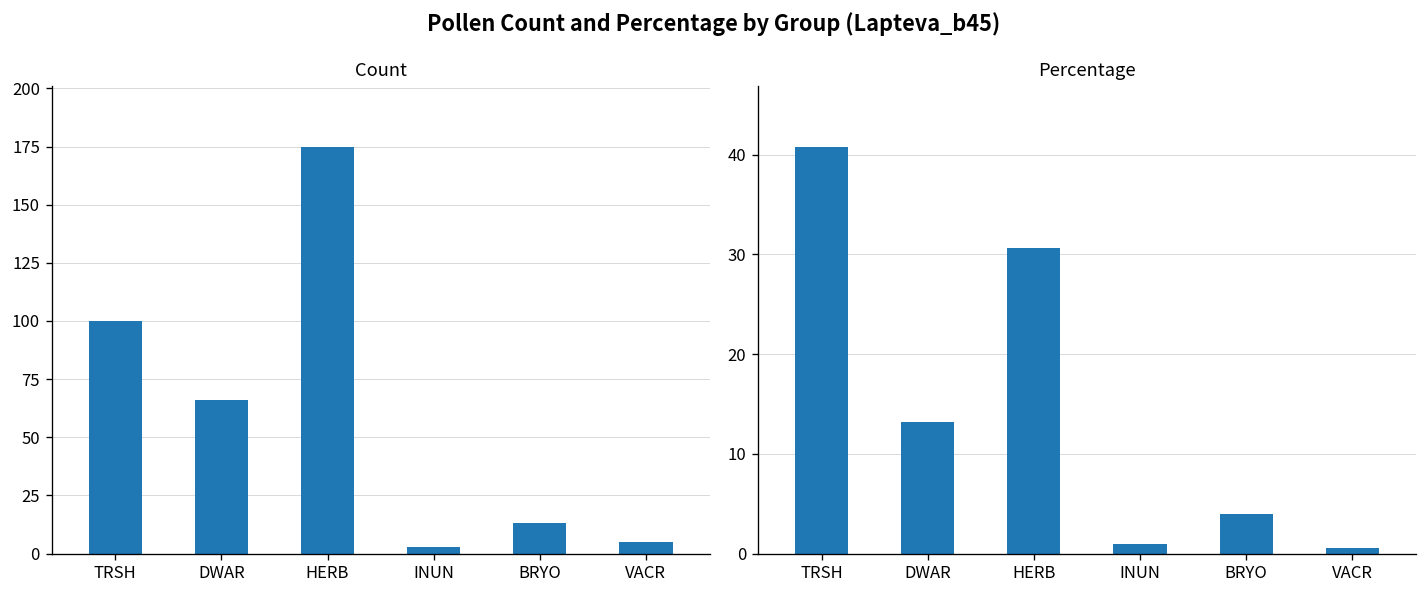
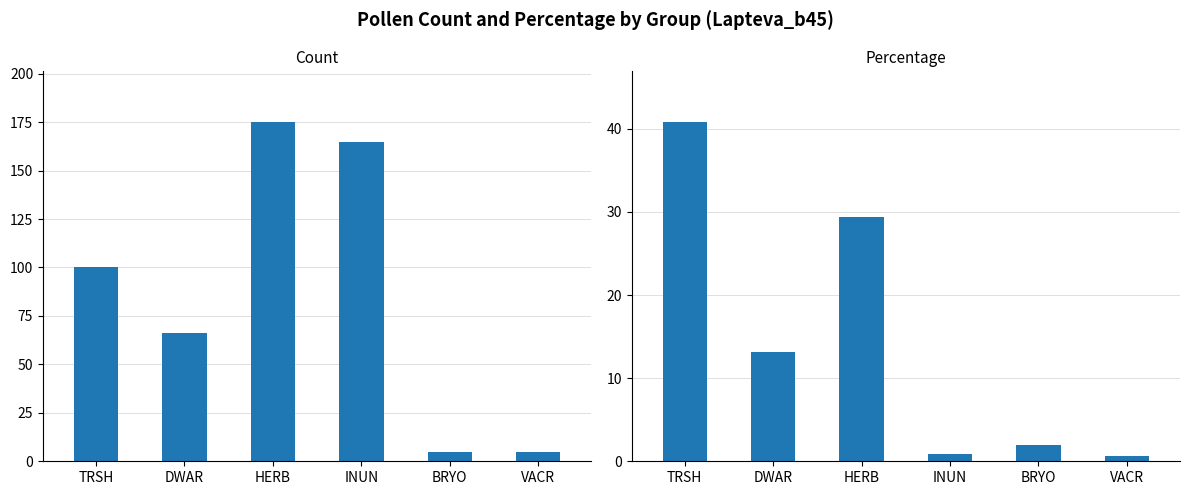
  {
    "Count": {
      "TRSH": 100,
      "DWAR": 66,
      "HERB": 175,
-     "INUN": 3,
-     "BRYO": 13,
+     "INUN": 165,
+     "BRYO": 5,
      "VACR": 5
    },
    "Percentage": {
      "TRSH": 41,
      "DWAR": 13,
-     "HERB": 31,
+     "HERB": 29,
      "INUN": 1,
-     "BRYO": 4,
+     "BRYO": 2,
      "VACR": 1
    }
  }
